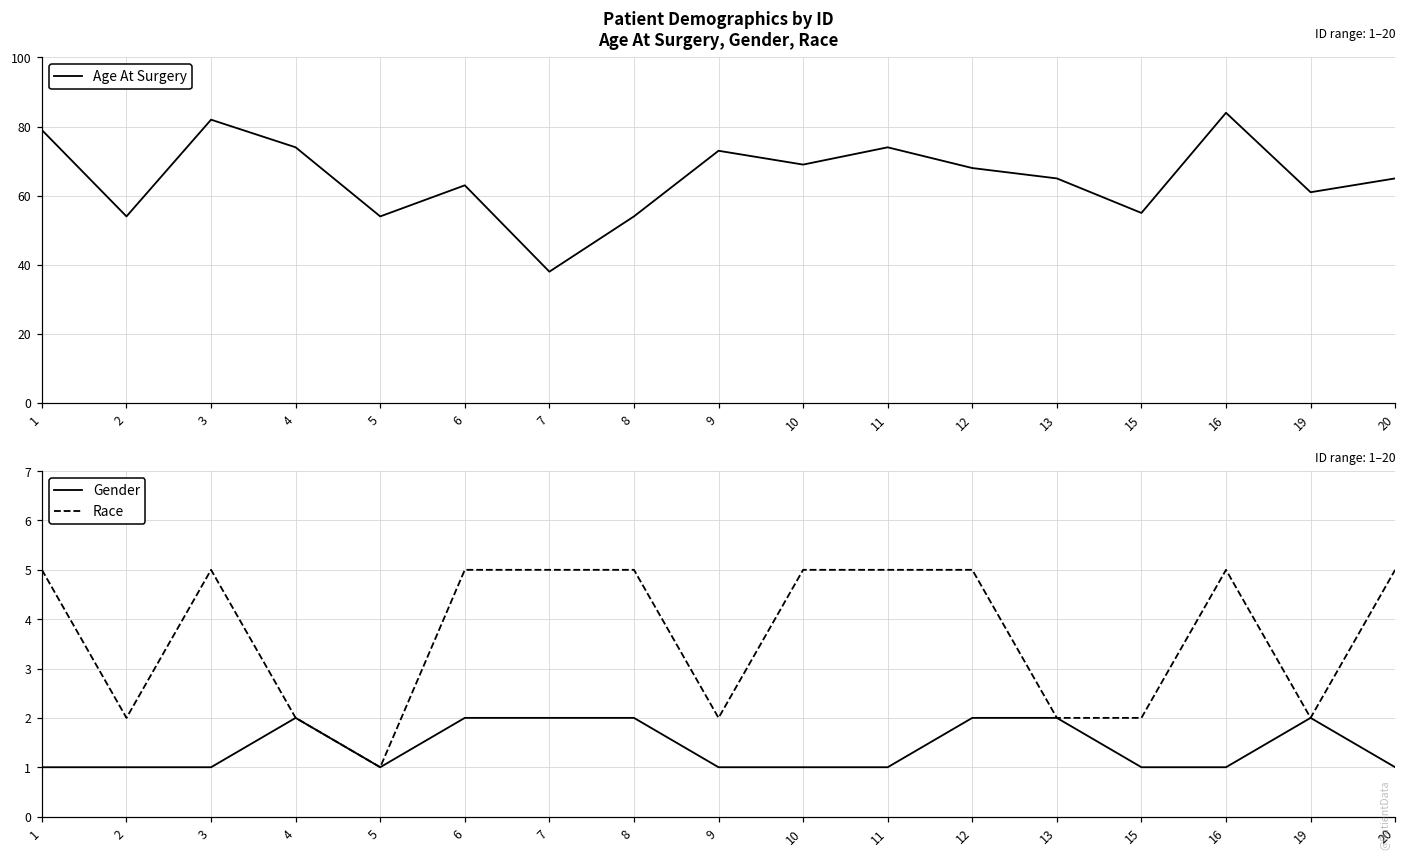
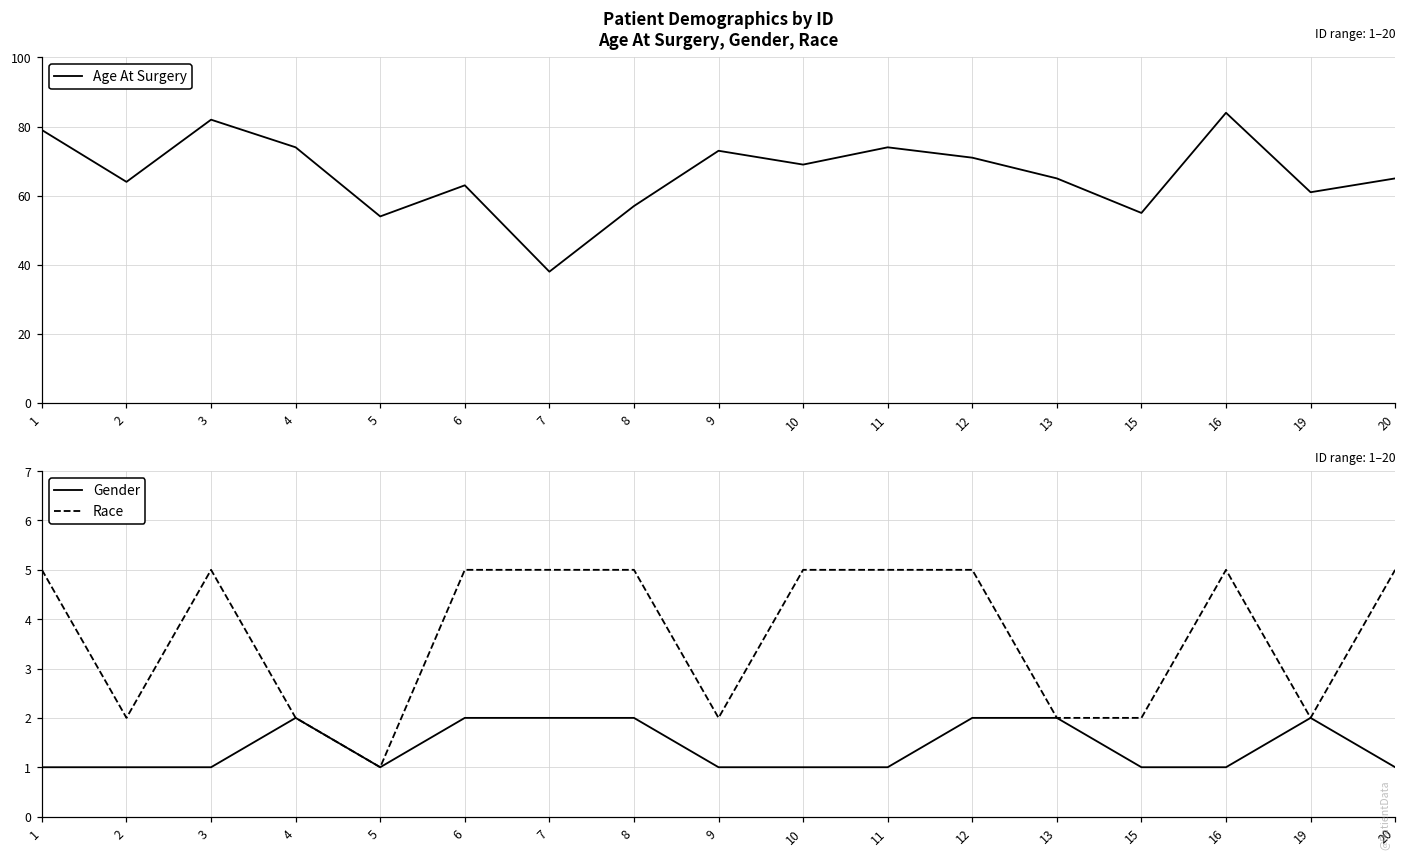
  {
    "Patient Demographics by ID Age At Surgery, Gender, Race": {
      "1": 79,
-     "2": 54,
+     "2": 64,
      "3": 82,
      "4": 74,
      "5": 54,
      "6": 63,
      "7": 38,
-     "8": 54,
+     "8": 57,
      "9": 73,
      "10": 69,
      "11": 74,
-     "12": 68,
+     "12": 71,
      "13": 65,
      "15": 55,
      "16": 84,
      "19": 61,
      "20": 65
    }
  }
